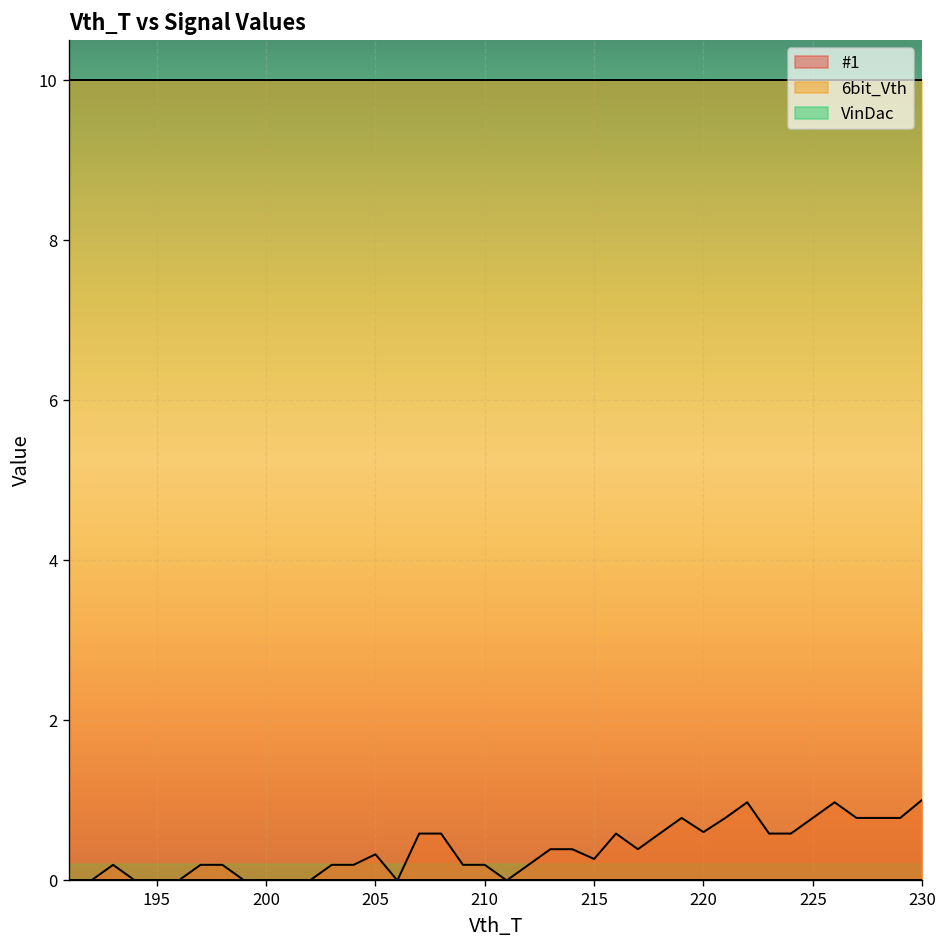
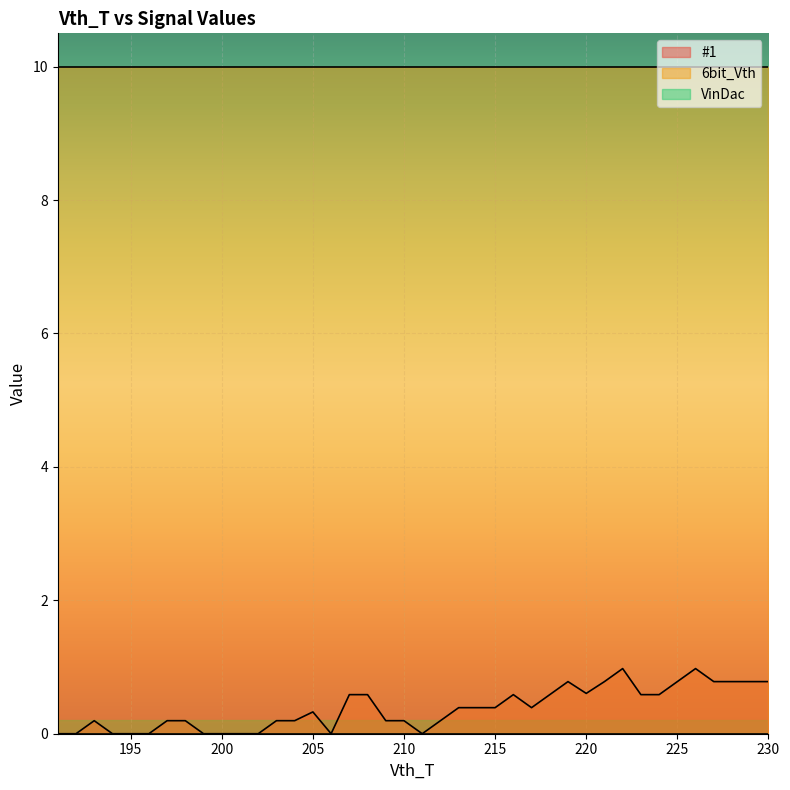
  {
    "#1": {
      "205": 0.3,
-     "215": 0.3,
+     "215": 0.4,
      "220": 0.6,
      "225": 0.8,
-     "230": 1.0
+     "230": 0.8
    },
    "6bit_Vth": {
      "195": 10.0,
      "200": 10.0,
      "205": 10.0,
      "210": 10.0,
      "215": 10.0,
      "220": 10.0,
      "230": 10.0
    }
  }
